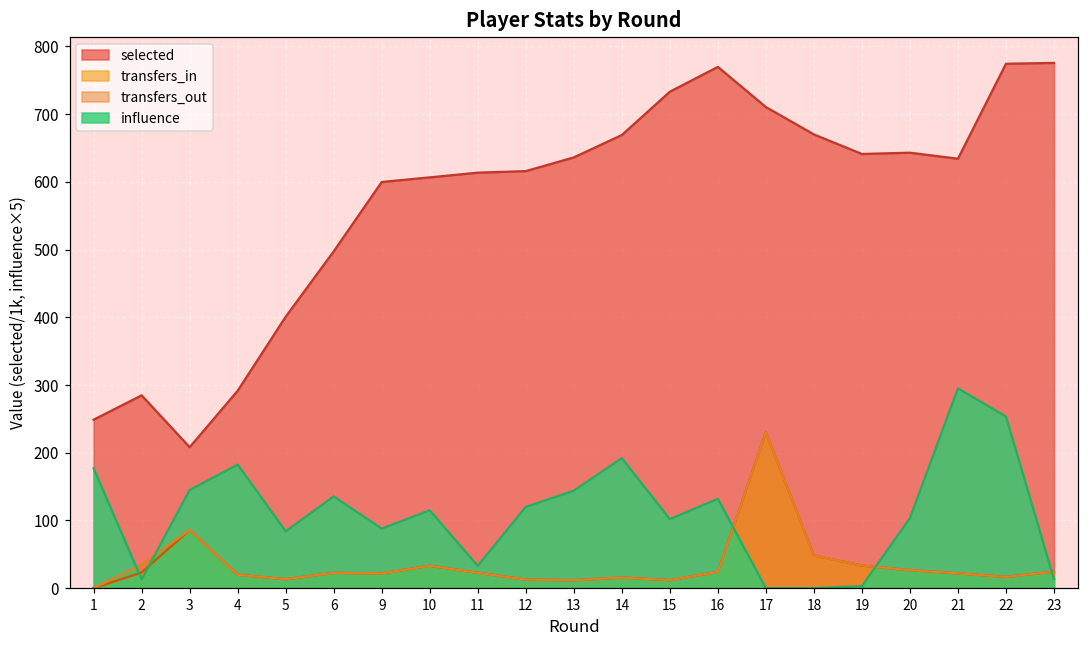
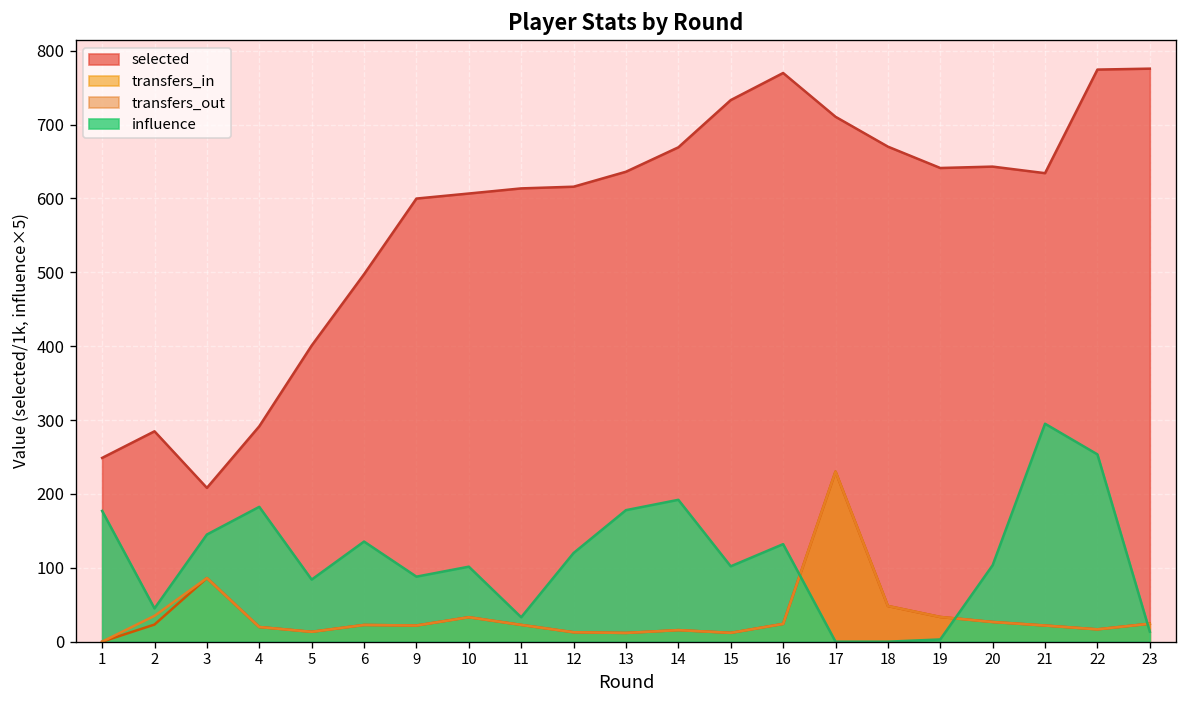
  {
    "influence": {
      "1": 180,
-     "2": 10,
+     "2": 50,
      "3": 150,
      "4": 180,
      "5": 80,
      "6": 140,
      "9": 90,
-     "10": 120,
+     "10": 100,
      "11": 30,
      "12": 120,
-     "13": 140,
+     "13": 180,
      "14": 190,
      "15": 100,
      "16": 130,
      "17": 0,
      "18": 0,
      "19": 0,
      "20": 100,
      "21": 300,
      "22": 250,
      "23": 10
    }
  }
